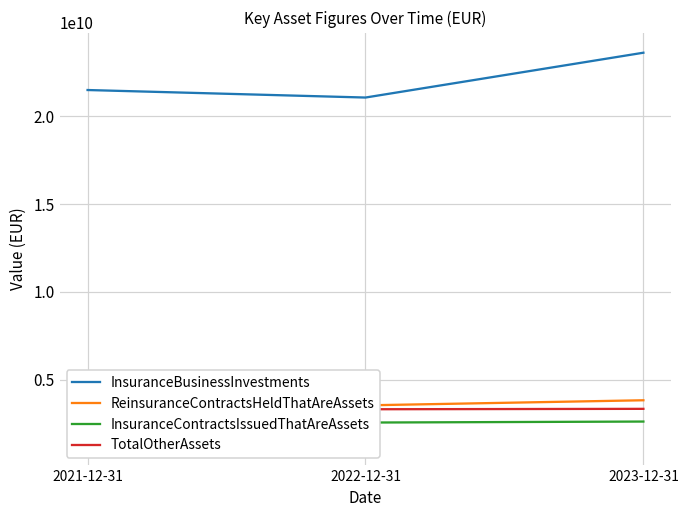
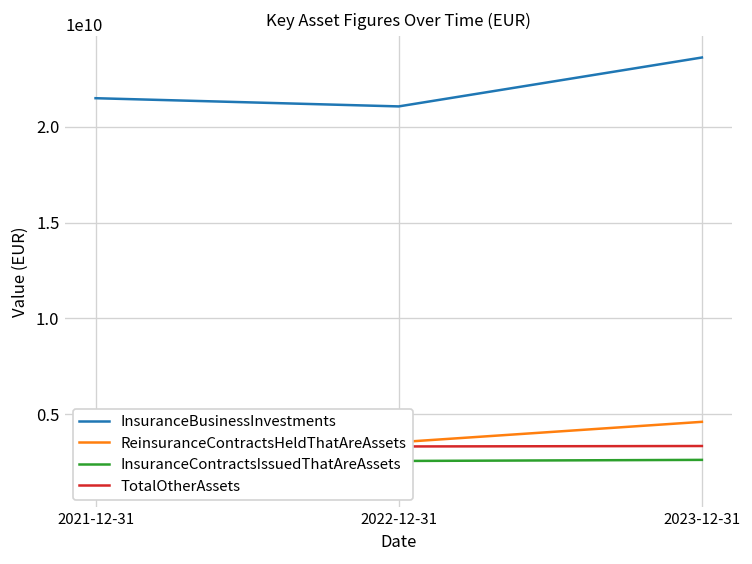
  {
    "InsuranceBusinessInvestments": {
      "2021-12-31": 21500000000,
      "2022-12-31": 21100000000,
      "2023-12-31": 23600000000
    },
    "ReinsuranceContractsHeldThatAreAssets": {
-     "2023-12-31": 3800000000
+     "2023-12-31": 4600000000
    },
    "InsuranceContractsIssuedThatAreAssets": {
      "2023-12-31": 2600000000
    },
    "TotalOtherAssets": {
      "2023-12-31": 3300000000
    }
  }
